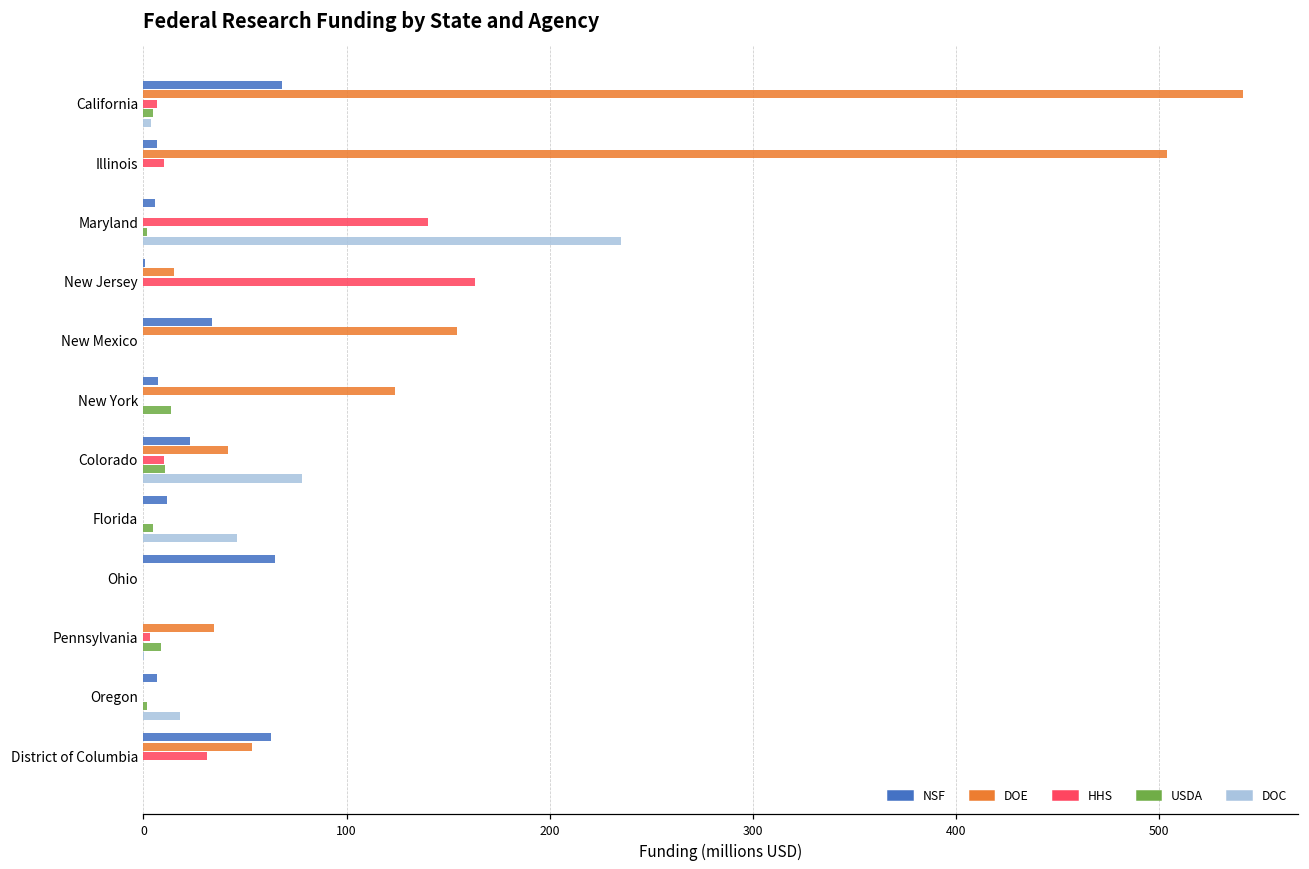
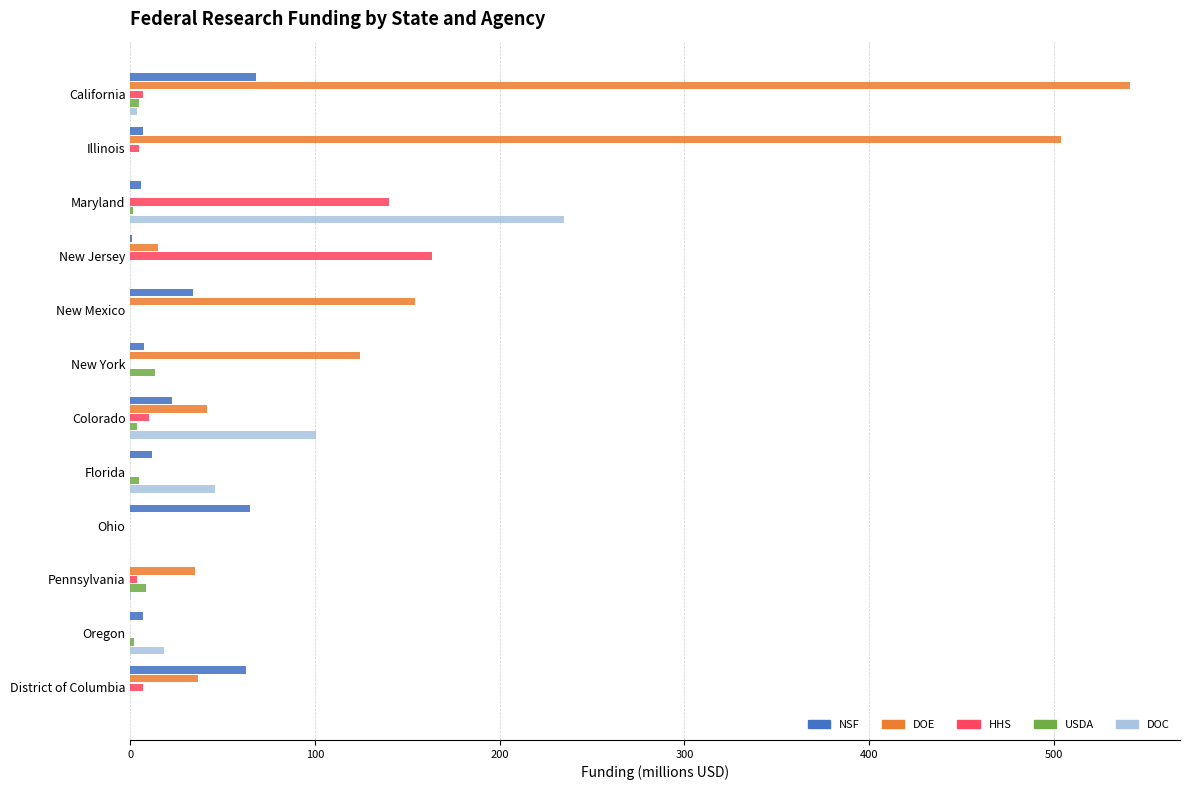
  {
    "NSF": {
      "California": 68,
      "Illinois": 7,
      "Maryland": 6,
      "New Mexico": 34,
      "New York": 7,
      "Colorado": 23,
      "Florida": 12,
      "Ohio": 65,
      "Pennsylvania": 0,
      "Oregon": 7,
      "District of Columbia": 63
    },
    "DOE": {
      "California": 541,
      "Illinois": 504,
      "Maryland": 0,
      "New Jersey": 15,
      "New Mexico": 154,
      "New York": 124,
      "Colorado": 42,
      "Florida": 0,
      "Ohio": 0,
      "Pennsylvania": 35,
      "Oregon": 0,
-     "District of Columbia": 53
+     "District of Columbia": 36
    },
    "HHS": {
      "California": 7,
-     "Illinois": 10,
+     "Illinois": 5,
      "Maryland": 140,
      "New Jersey": 163,
      "New Mexico": 0,
      "New York": 0,
      "Colorado": 10,
      "Florida": 0,
      "Ohio": 0,
      "Pennsylvania": 3,
      "Oregon": 0,
-     "District of Columbia": 31
+     "District of Columbia": 7
    },
    "USDA": {
      "California": 4,
      "Illinois": 0,
      "Maryland": 2,
      "New Jersey": 0,
      "New Mexico": 0,
      "New York": 14,
-     "Colorado": 11,
+     "Colorado": 4,
      "Florida": 5,
      "Ohio": 0,
      "Pennsylvania": 9,
      "Oregon": 2,
      "District of Columbia": 0
    },
    "DOC": {
      "California": 4,
      "Illinois": 0,
      "Maryland": 235,
      "New Jersey": 0,
      "New Mexico": 0,
      "New York": 0,
-     "Colorado": 78,
+     "Colorado": 101,
      "Florida": 46,
      "Ohio": 0,
      "Oregon": 18,
      "District of Columbia": 0
    }
  }
